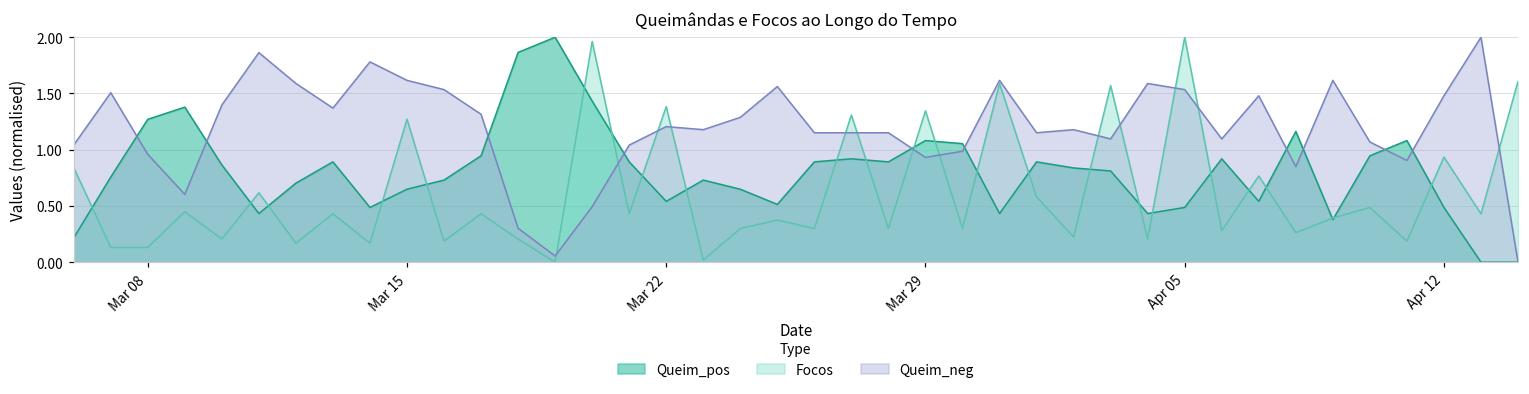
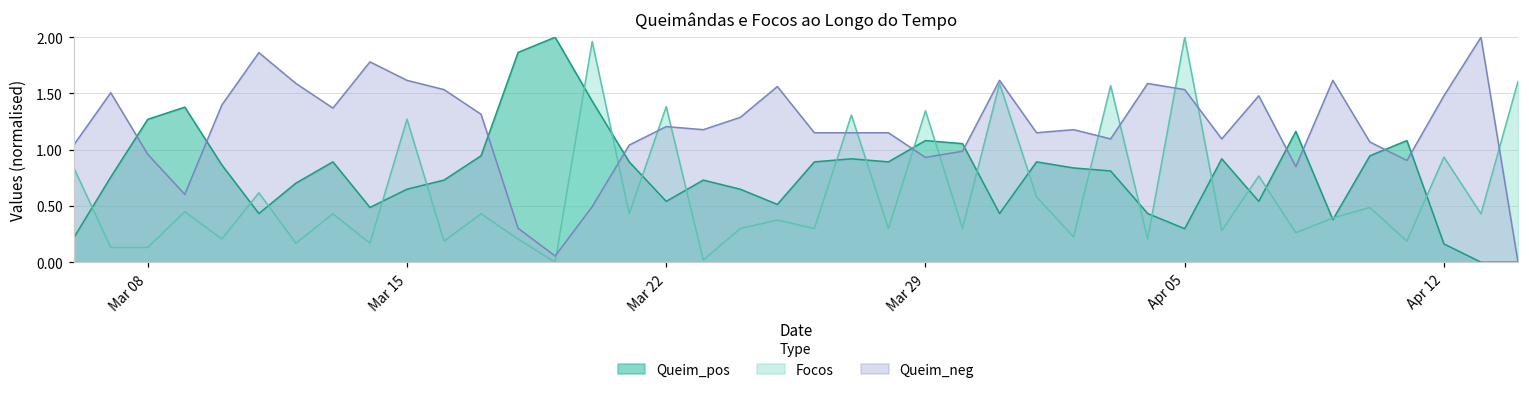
  {
    "Queim_pos": {
      "Mar 08": 1.27,
      "Mar 15": 0.65,
      "Mar 22": 0.54,
      "Mar 29": 1.08,
-     "Apr 05": 0.49,
-     "Apr 12": 0.49
+     "Apr 05": 0.30,
+     "Apr 12": 0.16
    }
  }
